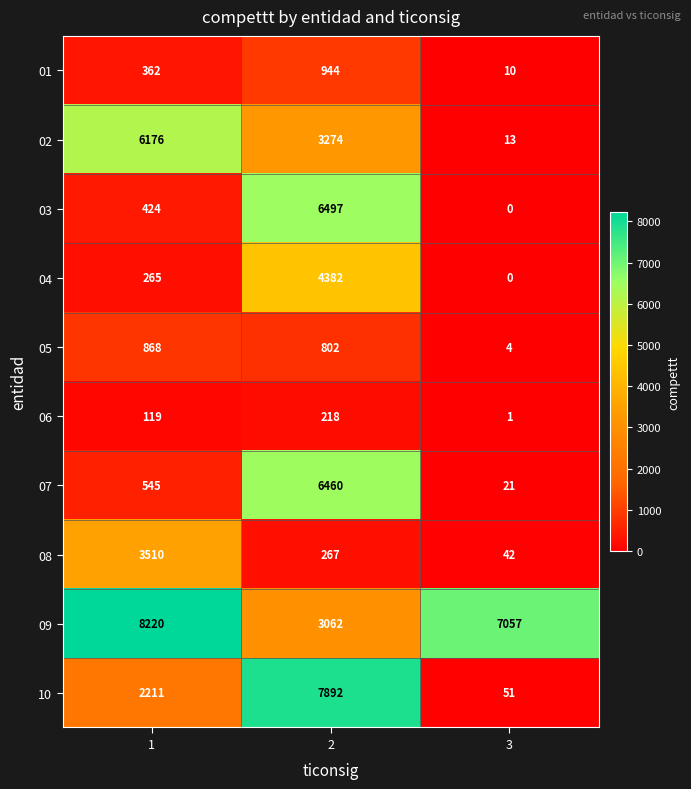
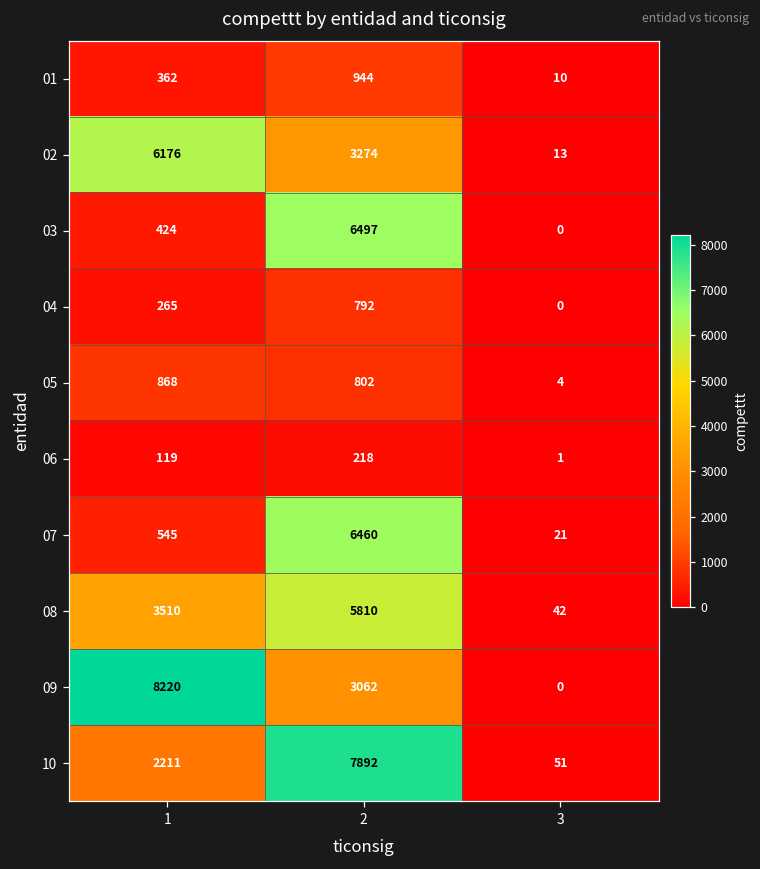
  {
    "01": {
      "1": 362,
      "2": 944,
      "3": 10
    },
    "02": {
      "1": 6176,
      "2": 3274,
      "3": 13
    },
    "03": {
      "1": 424,
      "2": 6497,
      "3": 0
    },
    "04": {
      "1": 265,
-     "2": 4382,
+     "2": 792,
      "3": 0
    },
    "05": {
      "1": 868,
      "2": 802,
      "3": 4
    },
    "06": {
      "1": 119,
      "2": 218,
      "3": 1
    },
    "07": {
      "1": 545,
      "2": 6460,
      "3": 21
    },
    "08": {
      "1": 3510,
-     "2": 267,
+     "2": 5810,
      "3": 42
    },
    "09": {
      "1": 8220,
      "2": 3062,
-     "3": 7057
+     "3": 0
    },
    "10": {
      "1": 2211,
      "2": 7892,
      "3": 51
    }
  }
